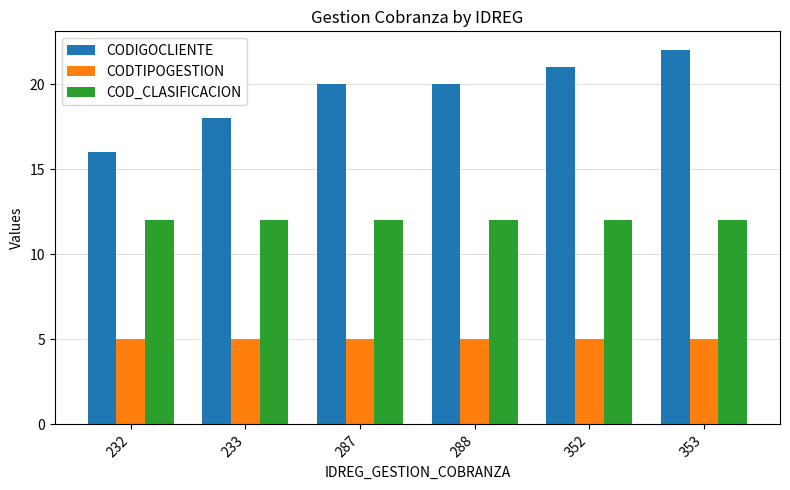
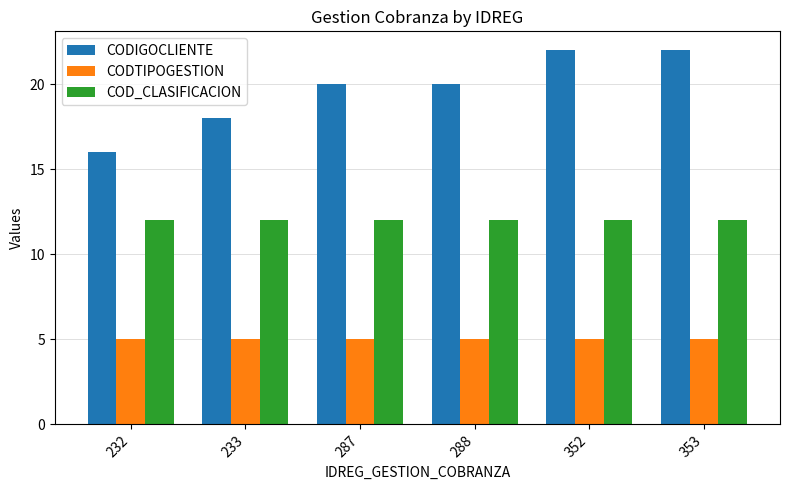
  {
    "CODIGOCLIENTE": {
      "232": 16,
      "233": 18,
      "287": 20,
      "288": 20,
-     "352": 21,
+     "352": 22,
      "353": 22
    },
    "CODTIPOGESTION": {
      "232": 5,
      "233": 5,
      "287": 5,
      "288": 5,
      "352": 5,
      "353": 5
    },
    "COD_CLASIFICACION": {
      "232": 12,
      "233": 12,
      "287": 12,
      "288": 12,
      "352": 12,
      "353": 12
    }
  }
